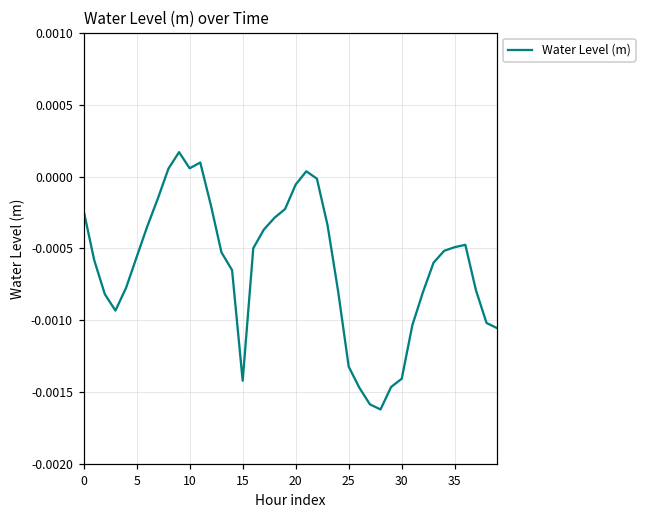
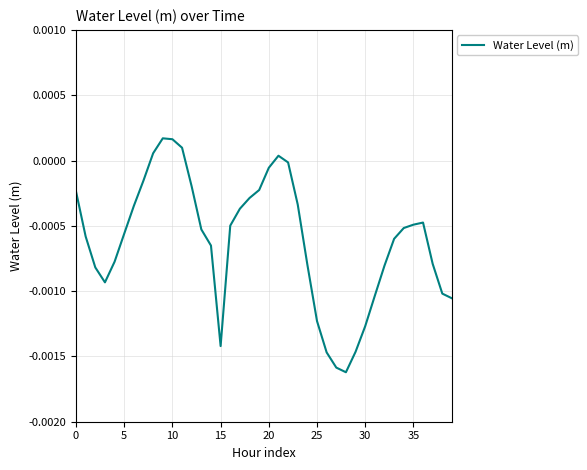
  {
    "0": -0.00024,
    "5": -0.00056,
-   "10": 0.00006,
+   "10": 0.00016,
    "15": -0.00142,
    "20": -0.00006,
-   "25": -0.00132,
-   "30": -0.00141,
+   "25": -0.00123,
+   "30": -0.00127,
    "35": -0.00049
  }
